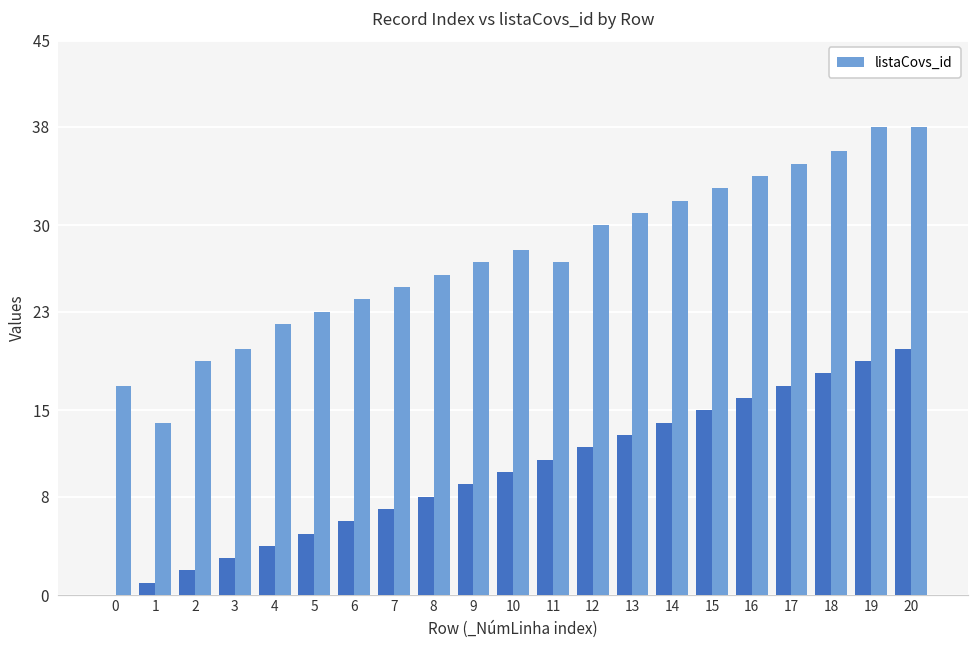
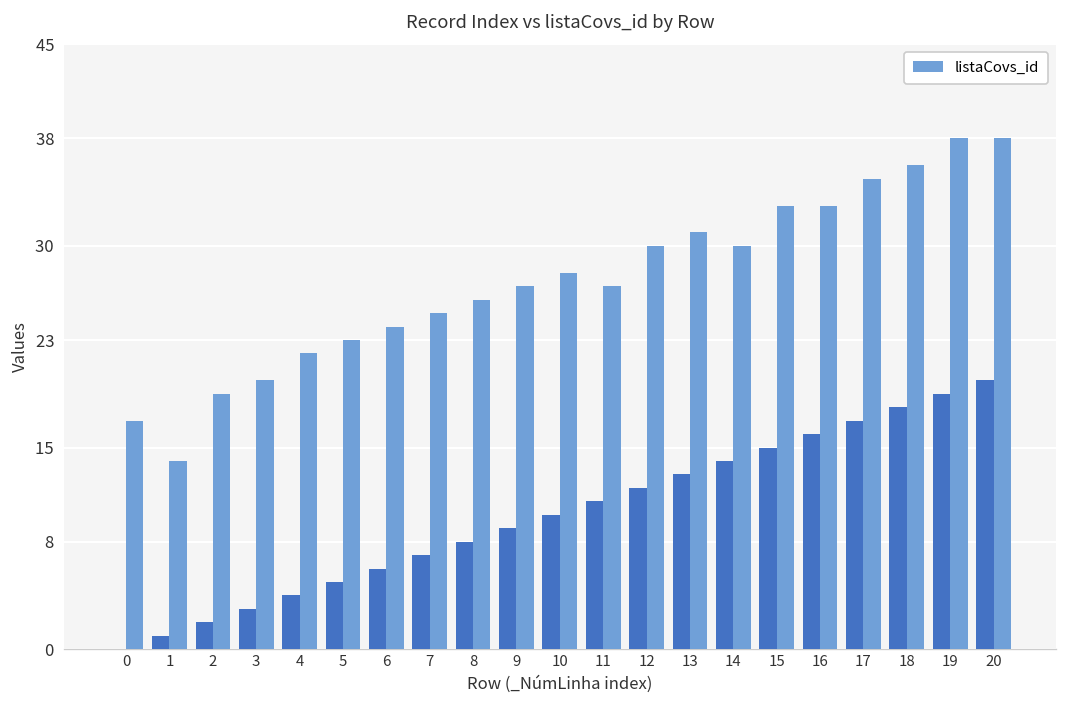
  {
    "listaCovs_id": {
      "0": 17,
      "1": 14,
      "2": 19,
      "3": 20,
      "4": 22,
      "5": 23,
      "6": 24,
      "7": 25,
      "8": 26,
      "9": 27,
      "10": 28,
      "11": 27,
      "12": 30,
      "13": 31,
-     "14": 32,
+     "14": 30,
      "15": 33,
-     "16": 34,
+     "16": 33,
      "17": 35,
      "18": 36,
      "19": 38,
      "20": 38
    }
  }
